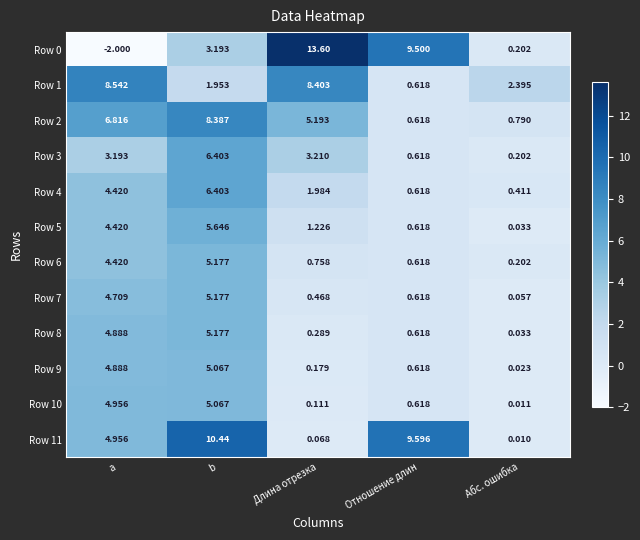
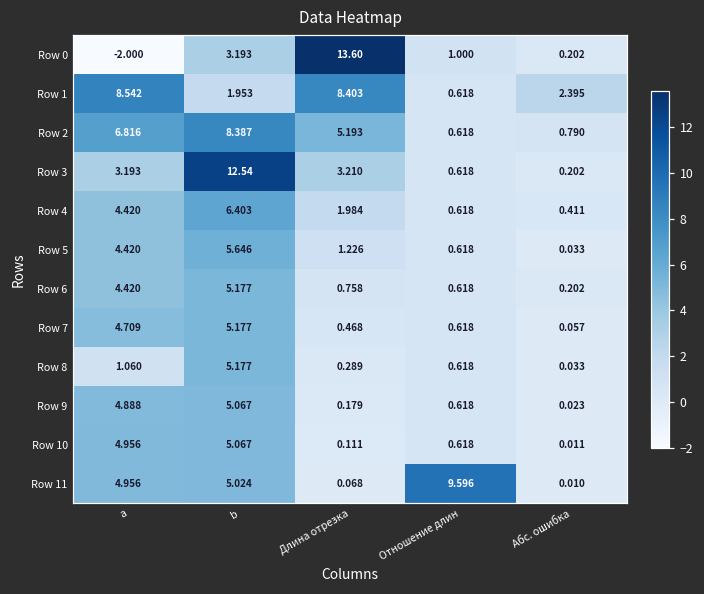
  {
    "Row 0": {
      "a": -2.000,
      "b": 3.193,
      "Длина отрезка": 13.60,
-     "Отношение длин": 9.500,
+     "Отношение длин": 1.000,
      "Абс. ошибка": 0.202
    },
    "Row 1": {
      "a": 8.542,
      "b": 1.953,
      "Длина отрезка": 8.403,
      "Отношение длин": 0.618,
      "Абс. ошибка": 2.395
    },
    "Row 2": {
      "a": 6.816,
      "b": 8.387,
      "Длина отрезка": 5.193,
      "Отношение длин": 0.618,
      "Абс. ошибка": 0.790
    },
    "Row 3": {
      "a": 3.193,
-     "b": 6.403,
+     "b": 12.54,
      "Длина отрезка": 3.210,
      "Отношение длин": 0.618,
      "Абс. ошибка": 0.202
    },
    "Row 4": {
      "a": 4.420,
      "b": 6.403,
      "Длина отрезка": 1.984,
      "Отношение длин": 0.618,
      "Абс. ошибка": 0.411
    },
    "Row 5": {
      "a": 4.420,
      "b": 5.646,
      "Длина отрезка": 1.226,
      "Отношение длин": 0.618,
      "Абс. ошибка": 0.033
    },
    "Row 6": {
      "a": 4.420,
      "b": 5.177,
      "Длина отрезка": 0.758,
      "Отношение длин": 0.618,
      "Абс. ошибка": 0.202
    },
    "Row 7": {
      "a": 4.709,
      "b": 5.177,
      "Длина отрезка": 0.468,
      "Отношение длин": 0.618,
      "Абс. ошибка": 0.057
    },
    "Row 8": {
-     "a": 4.888,
+     "a": 1.060,
      "b": 5.177,
      "Длина отрезка": 0.289,
      "Отношение длин": 0.618,
      "Абс. ошибка": 0.033
    },
    "Row 9": {
      "a": 4.888,
      "b": 5.067,
      "Длина отрезка": 0.179,
      "Отношение длин": 0.618,
      "Абс. ошибка": 0.023
    },
    "Row 10": {
      "a": 4.956,
      "b": 5.067,
      "Длина отрезка": 0.111,
      "Отношение длин": 0.618,
      "Абс. ошибка": 0.011
    },
    "Row 11": {
      "a": 4.956,
-     "b": 10.44,
+     "b": 5.024,
      "Длина отрезка": 0.068,
      "Отношение длин": 9.596,
      "Абс. ошибка": 0.010
    }
  }
